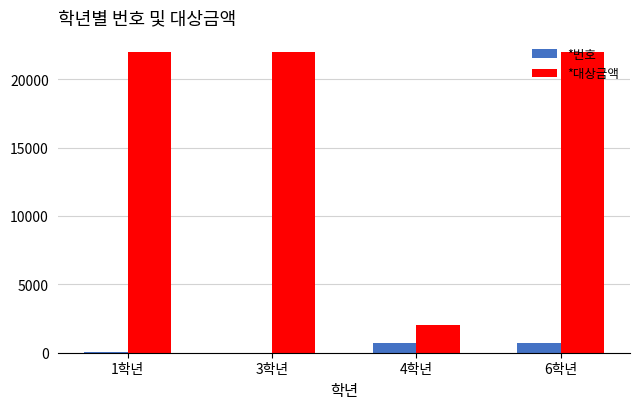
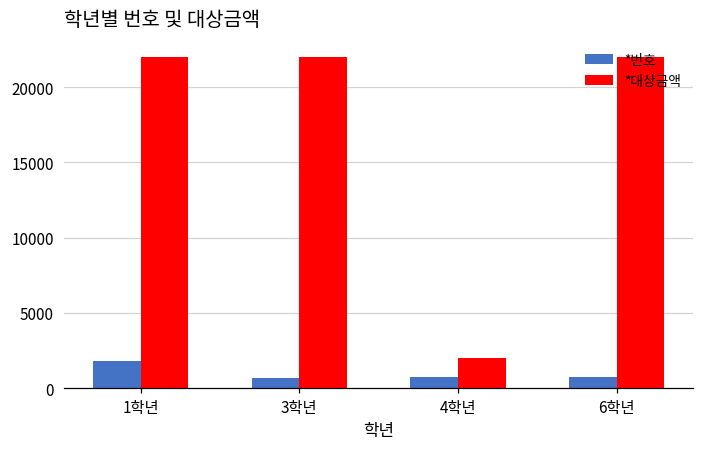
  {
    "*번호": {
-     "1학년": 0,
-     "3학년": 0,
+     "1학년": 1800,
+     "3학년": 600,
      "4학년": 700,
      "6학년": 700
    },
    "*대상금액": {
      "1학년": 22000,
      "3학년": 22000,
      "4학년": 2000,
      "6학년": 22000
    }
  }
